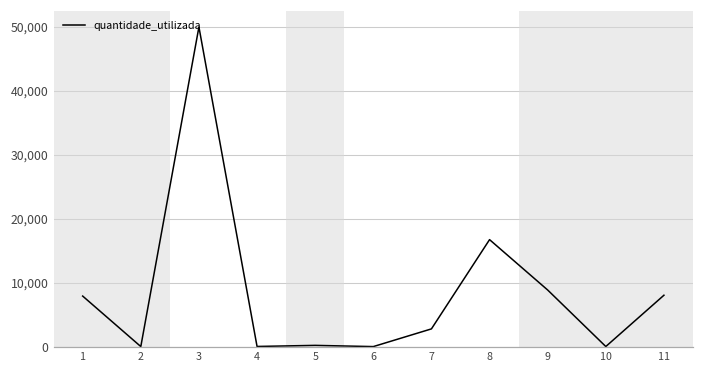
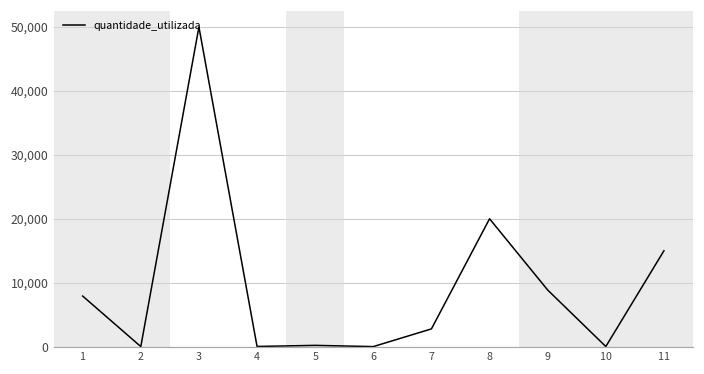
  {
    "1": "8,000",
    "2": "0",
    "3": "50,000",
    "4": "0",
    "5": "0",
    "6": "0",
    "7": "3,000",
-   "8": "17,000",
+   "8": "20,000",
    "9": "9,000",
    "10": "0",
-   "11": "8,000"
+   "11": "15,000"
  }
